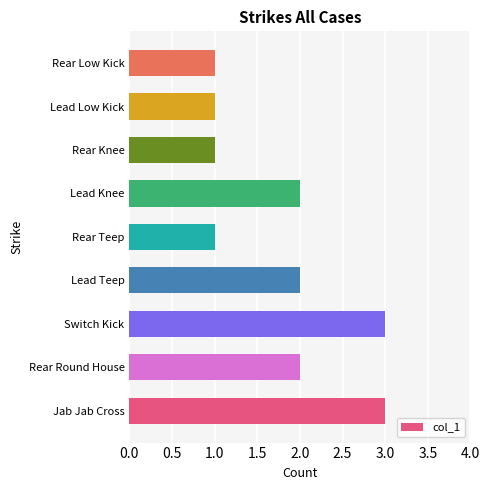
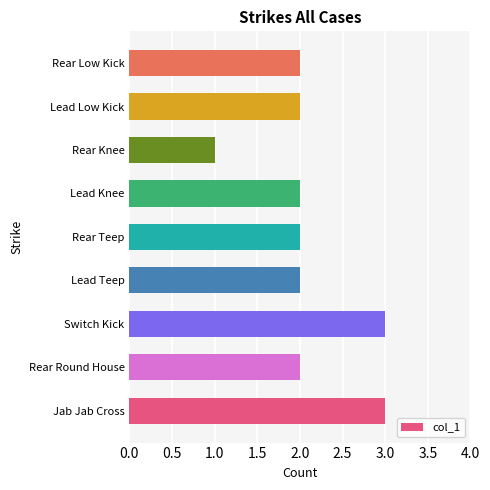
  {
-   "Rear Low Kick": 1,
-   "Lead Low Kick": 1,
+   "Rear Low Kick": 2,
+   "Lead Low Kick": 2,
    "Rear Knee": 1,
    "Lead Knee": 2,
-   "Rear Teep": 1,
+   "Rear Teep": 2,
    "Lead Teep": 2,
    "Switch Kick": 3,
    "Rear Round House": 2,
    "Jab Jab Cross": 3
  }
